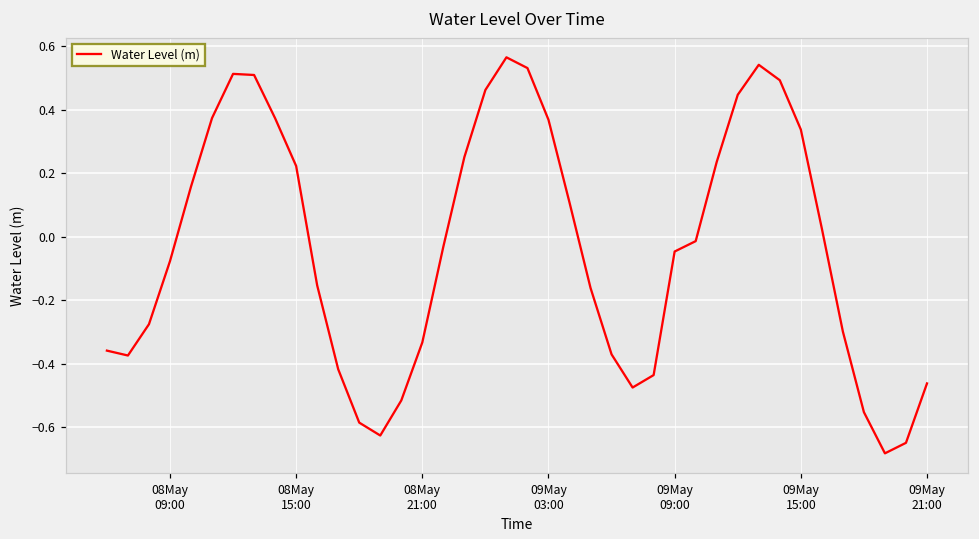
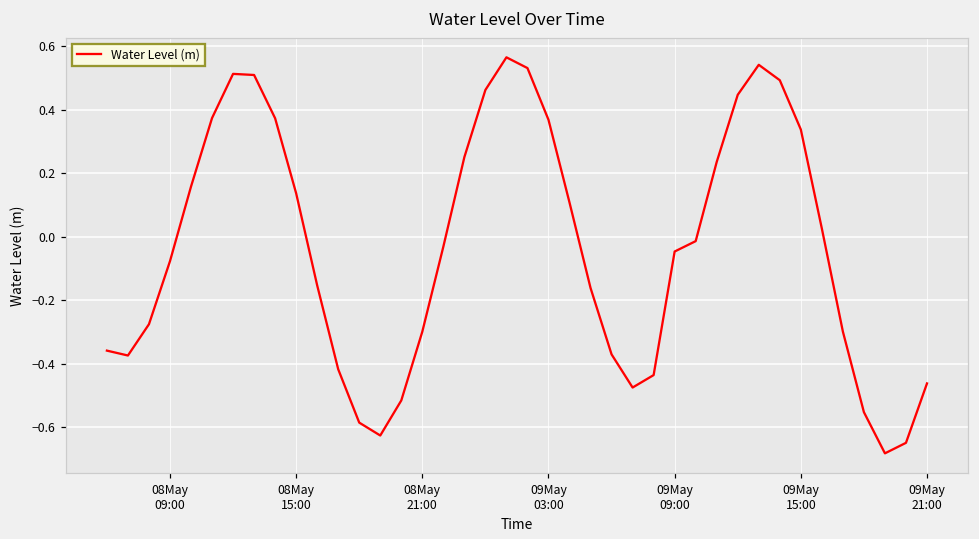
  {
    "08May 09:00": -0.08,
-   "08May 15:00": 0.22,
-   "08May 21:00": -0.33,
+   "08May 15:00": 0.14,
+   "08May 21:00": -0.30,
    "09May 03:00": 0.37,
    "09May 09:00": -0.05,
    "09May 15:00": 0.34,
    "09May 21:00": -0.46
  }
